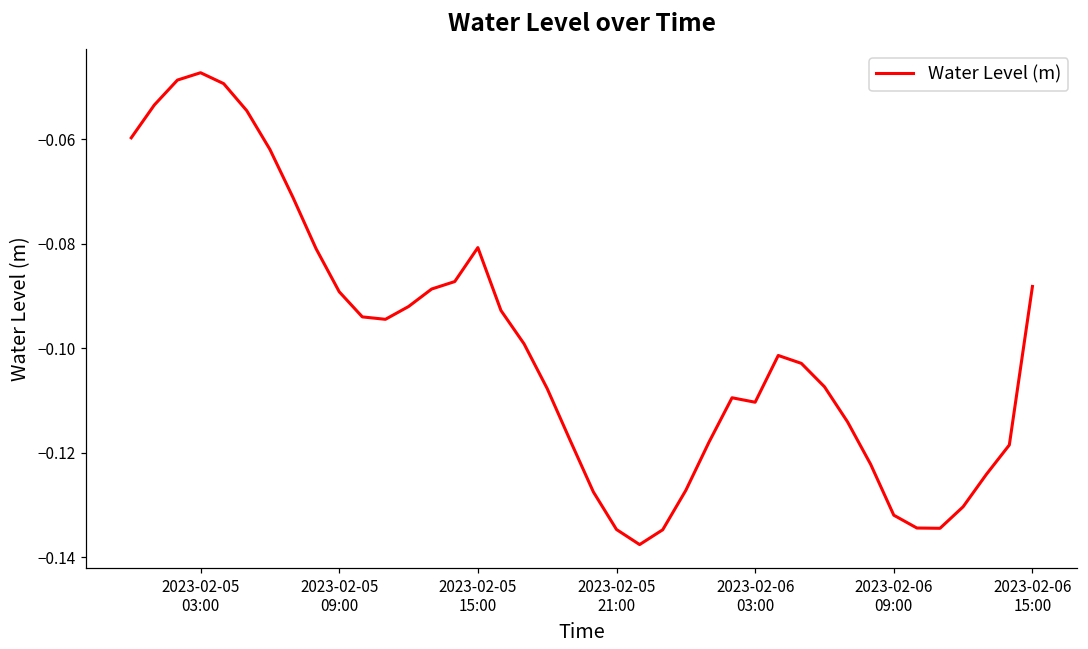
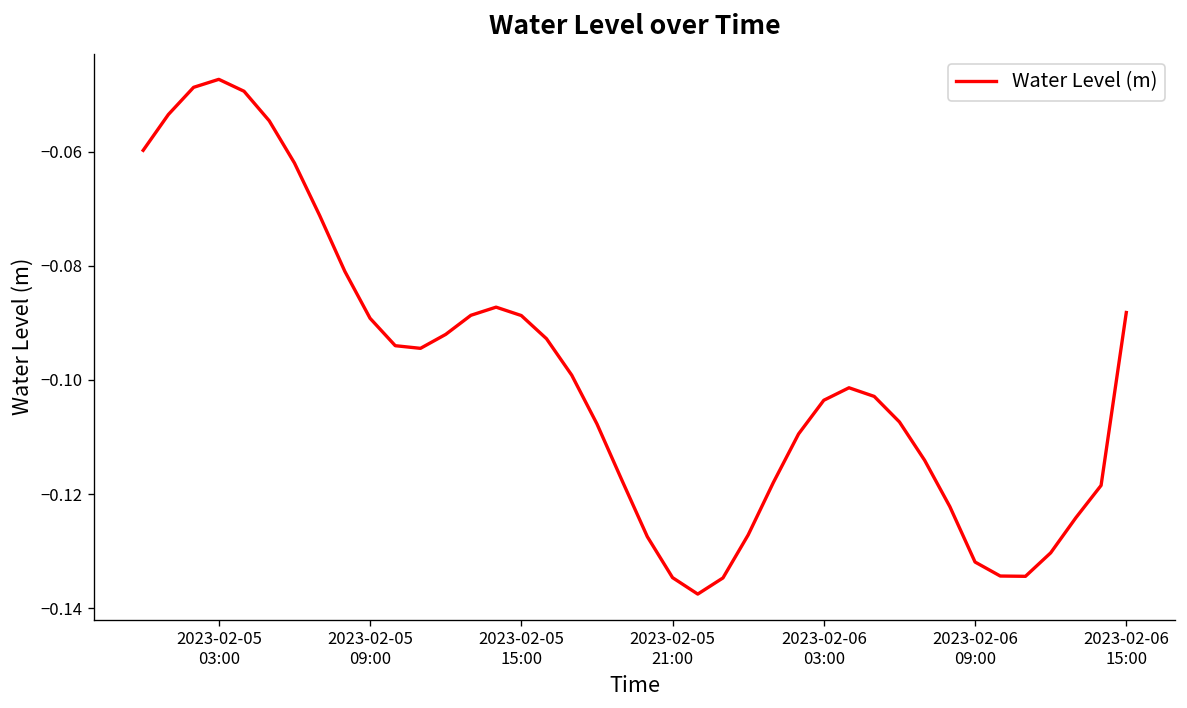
  {
    "2023-02-05 03:00": -0.047,
    "2023-02-05 09:00": -0.089,
-   "2023-02-05 15:00": -0.081,
+   "2023-02-05 15:00": -0.089,
    "2023-02-05 21:00": -0.135,
-   "2023-02-06 03:00": -0.110,
+   "2023-02-06 03:00": -0.104,
    "2023-02-06 09:00": -0.132,
    "2023-02-06 15:00": -0.088
  }
